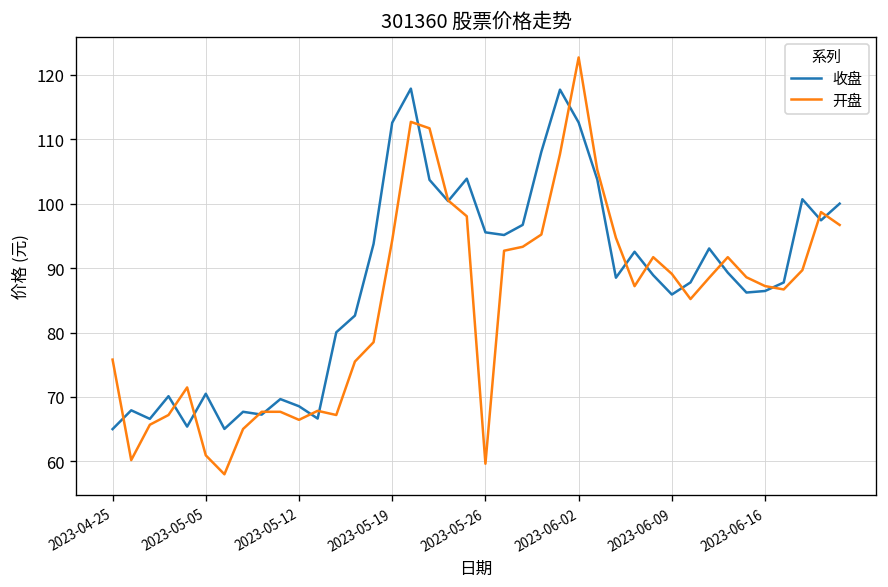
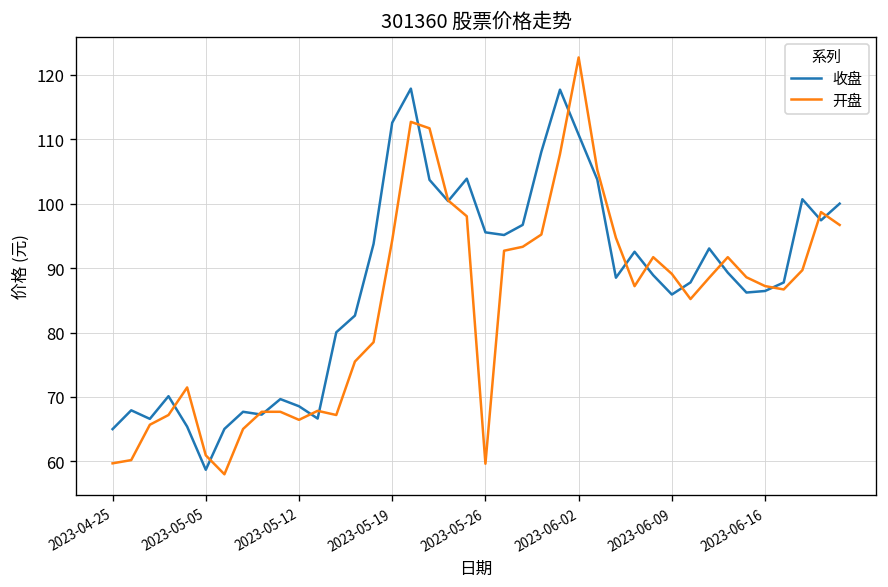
  {
    "收盘": {
      "2023-04-25": 65,
-     "2023-05-05": 71,
+     "2023-05-05": 59,
      "2023-05-12": 69,
      "2023-05-19": 113,
      "2023-05-26": 96,
-     "2023-06-02": 113,
+     "2023-06-02": 111,
      "2023-06-09": 86,
      "2023-06-16": 86
    },
    "开盘": {
-     "2023-04-25": 76,
+     "2023-04-25": 60,
      "2023-05-05": 61,
      "2023-05-12": 66,
      "2023-05-19": 94,
      "2023-05-26": 60,
      "2023-06-02": 123,
      "2023-06-09": 89,
      "2023-06-16": 87
    }
  }
